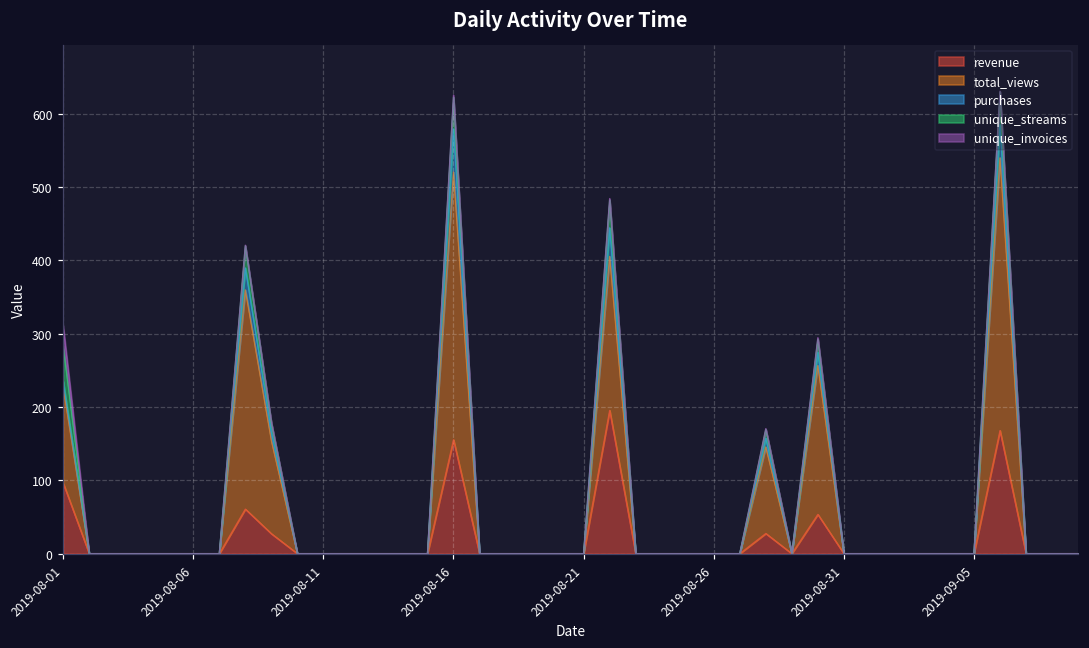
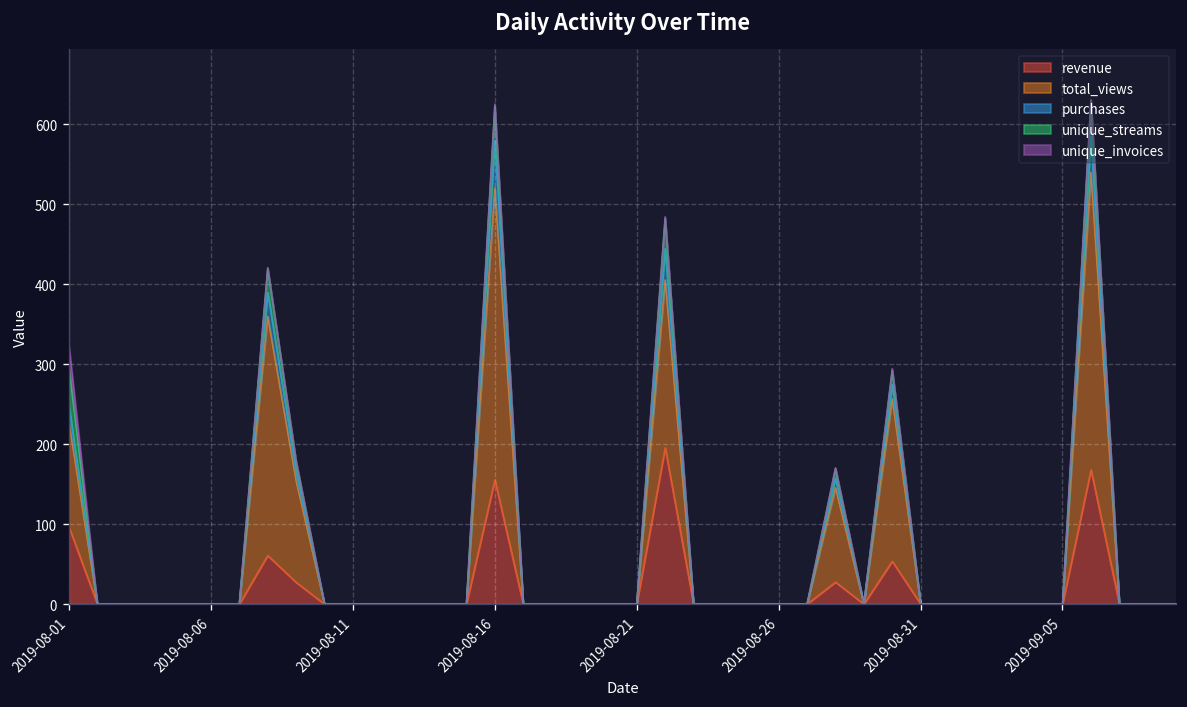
  {
    "purchases": {
-     "2019-08-01": 10,
+     "2019-08-01": 20,
      "2019-08-16": 60
    },
    "unique_streams": {
      "2019-08-01": 50
    },
    "unique_invoices": {
      "2019-08-01": 30
    }
  }
